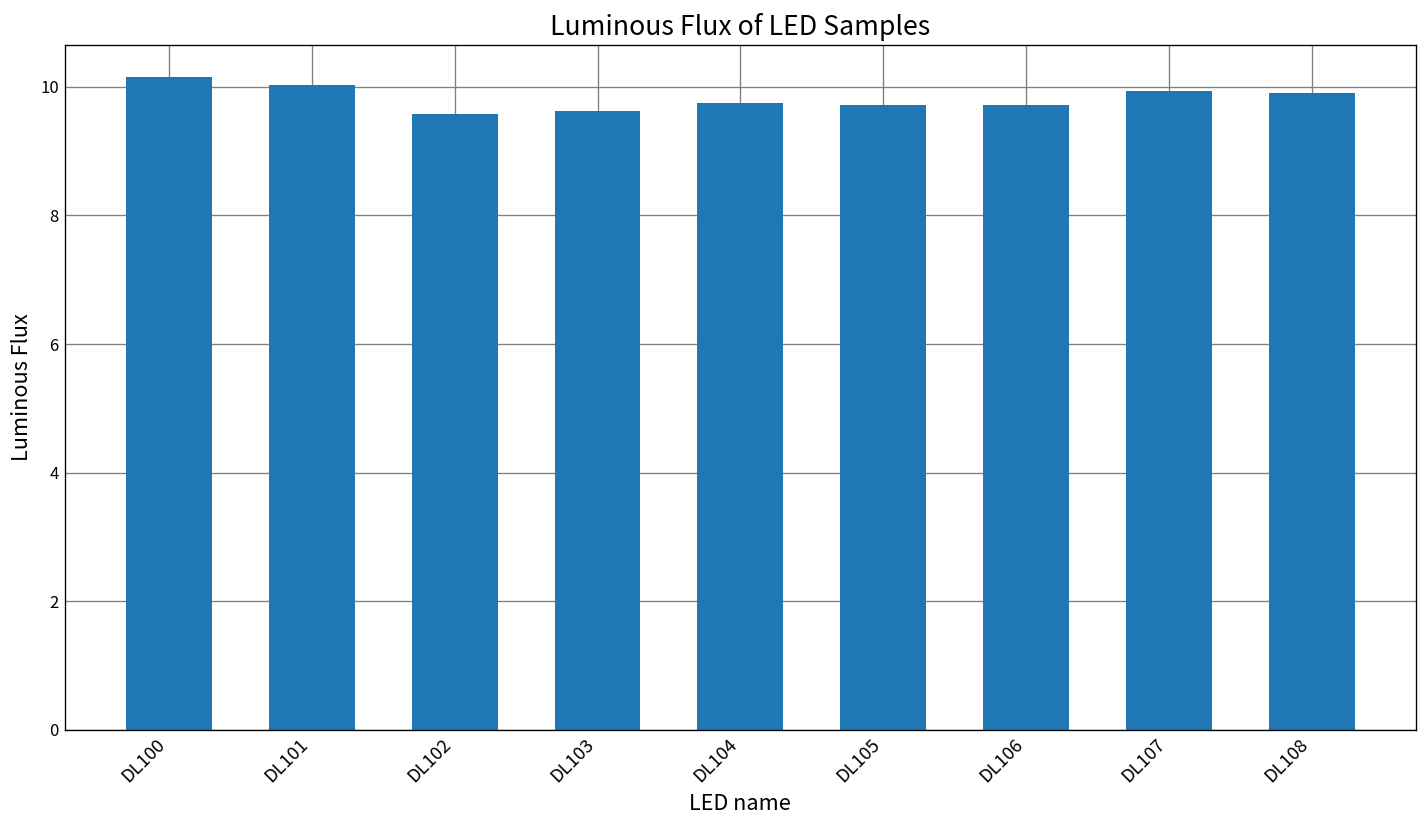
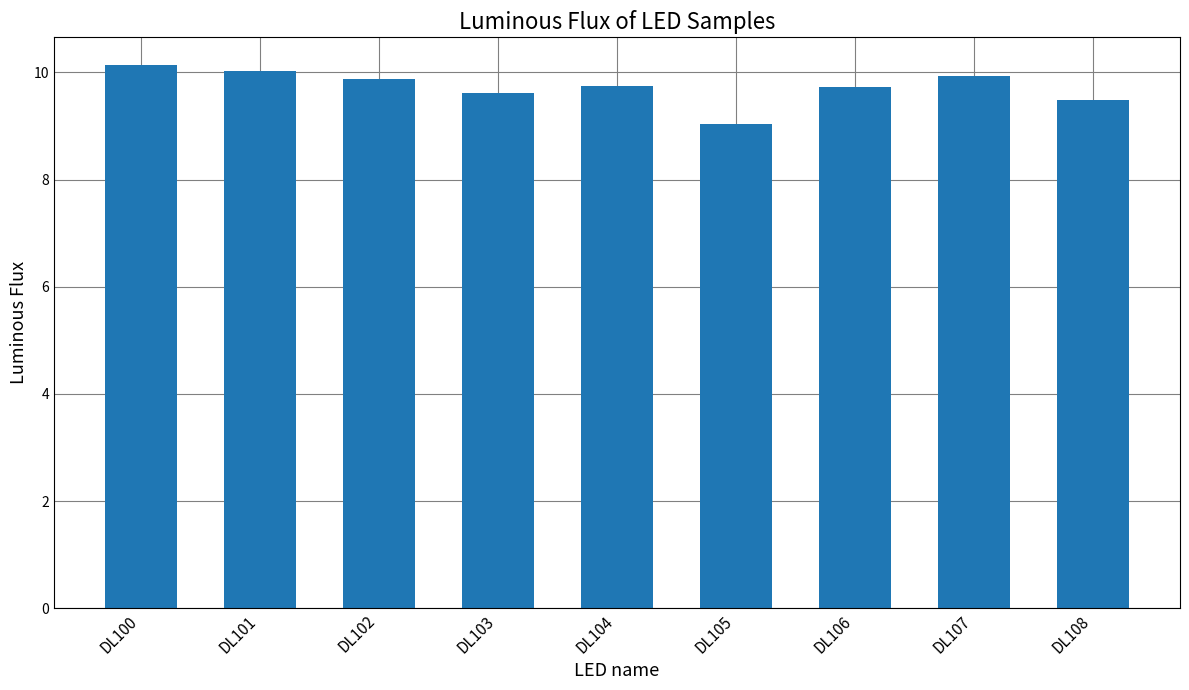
  {
    "DL100": 10.1,
    "DL101": 10.0,
-   "DL102": 9.6,
+   "DL102": 9.9,
    "DL103": 9.6,
    "DL104": 9.8,
-   "DL105": 9.7,
+   "DL105": 9.0,
    "DL106": 9.7,
    "DL107": 9.9,
-   "DL108": 9.9
+   "DL108": 9.5
  }
